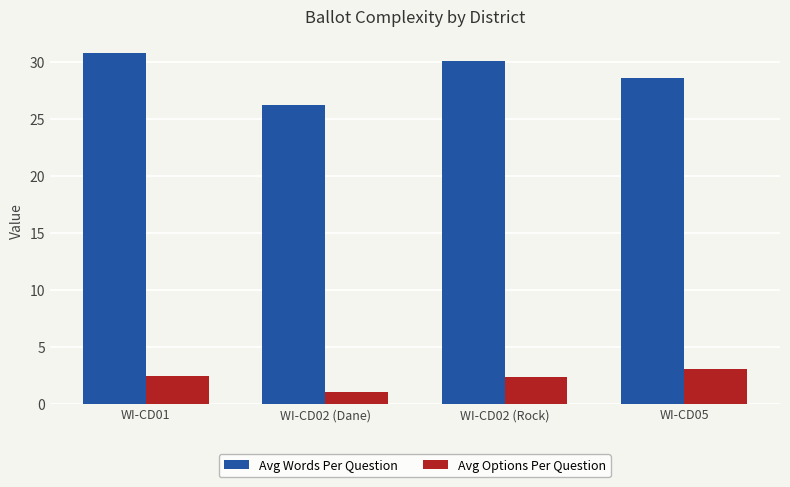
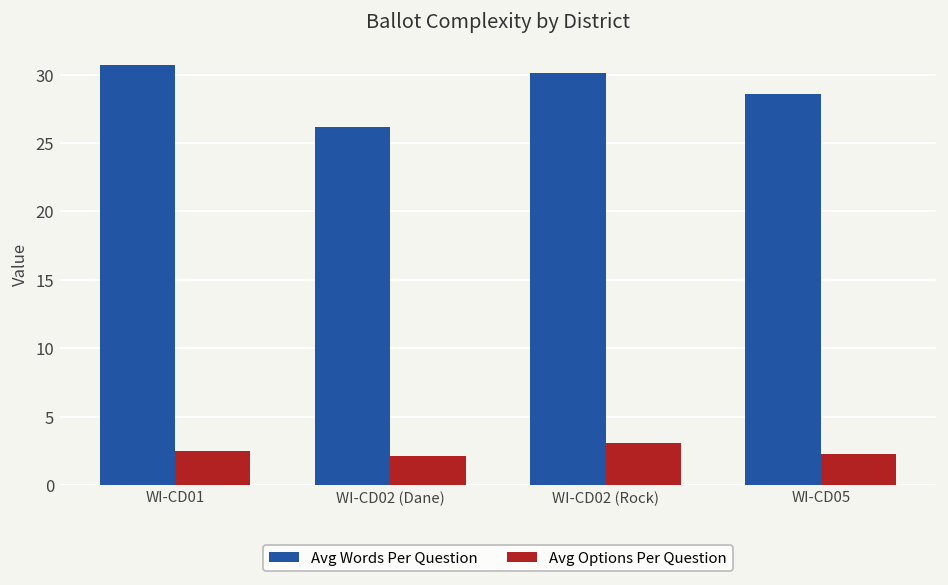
  {
    "Avg Words Per Question": {
      "WI-CD01": 30.7,
      "WI-CD02 (Dane)": 26.2,
      "WI-CD02 (Rock)": 30.1,
      "WI-CD05": 28.6
    },
    "Avg Options Per Question": {
      "WI-CD01": 2.5,
-     "WI-CD02 (Dane)": 1.0,
-     "WI-CD02 (Rock)": 2.4,
-     "WI-CD05": 3.0
+     "WI-CD02 (Dane)": 2.2,
+     "WI-CD02 (Rock)": 3.1,
+     "WI-CD05": 2.3
    }
  }
